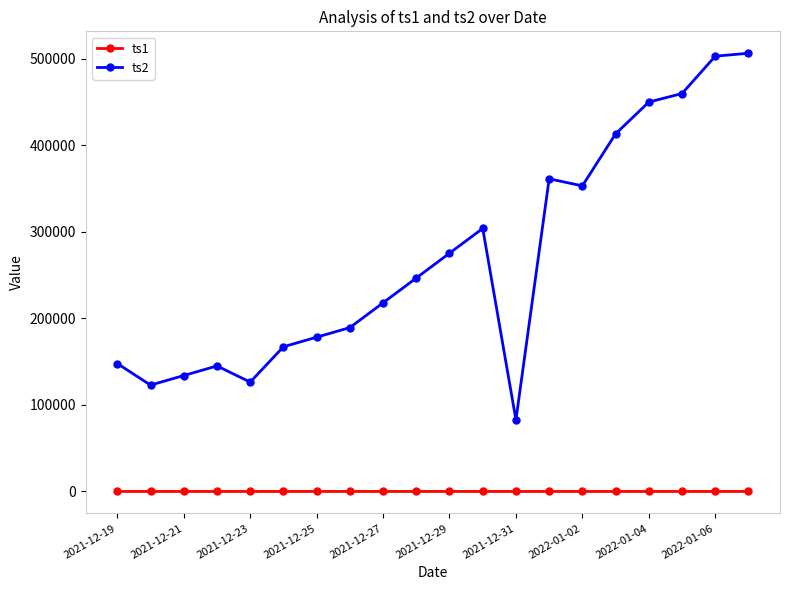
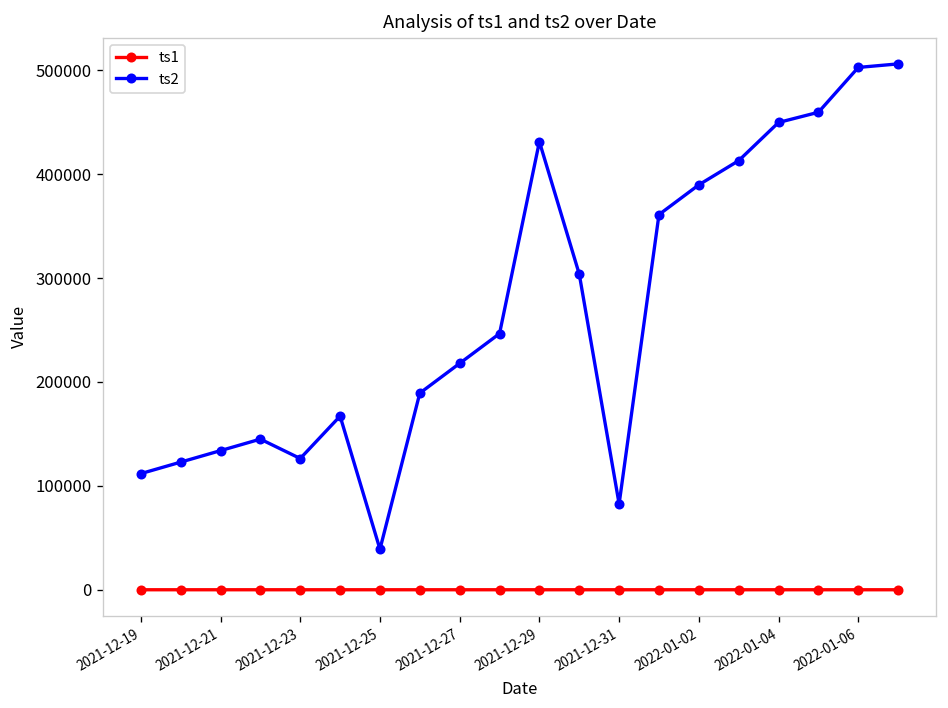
  {
    "ts1": {
      "2021-12-19": 0,
      "2021-12-21": 0,
      "2021-12-23": 0,
      "2021-12-25": 0,
      "2021-12-27": 0,
      "2021-12-29": 0,
      "2021-12-31": 0,
      "2022-01-02": 0,
      "2022-01-04": 0,
      "2022-01-06": 0
    },
    "ts2": {
-     "2021-12-19": 150000,
+     "2021-12-19": 110000,
      "2021-12-21": 130000,
      "2021-12-23": 130000,
-     "2021-12-25": 180000,
+     "2021-12-25": 40000,
      "2021-12-27": 220000,
-     "2021-12-29": 280000,
+     "2021-12-29": 430000,
      "2021-12-31": 80000,
-     "2022-01-02": 350000,
+     "2022-01-02": 390000,
      "2022-01-04": 450000,
      "2022-01-06": 500000
    }
  }
